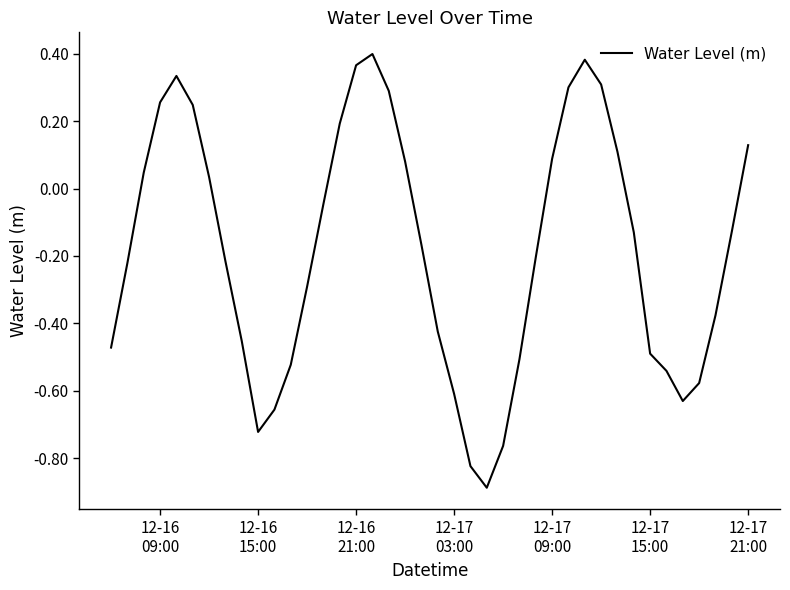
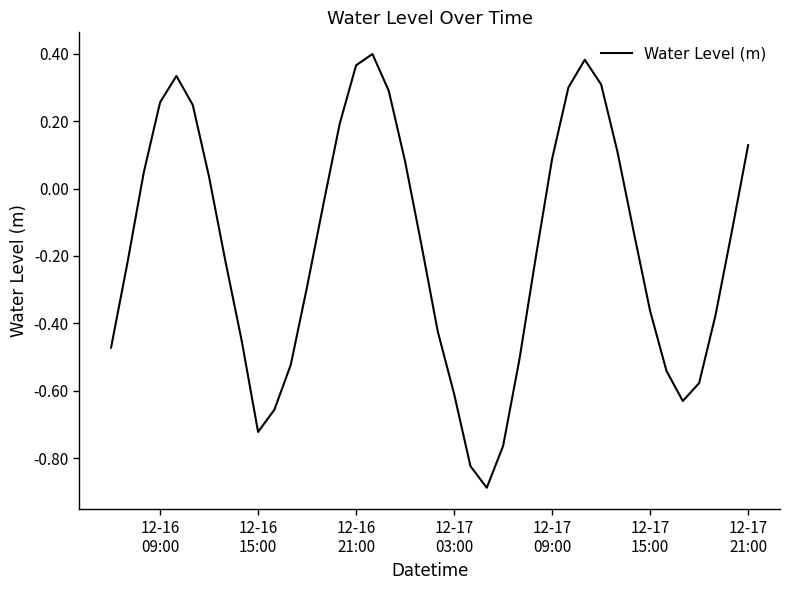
  {
    "12-16 09:00": 0.26,
    "12-16 15:00": -0.72,
    "12-16 21:00": 0.37,
    "12-17 03:00": -0.61,
    "12-17 09:00": 0.09,
-   "12-17 15:00": -0.49,
+   "12-17 15:00": -0.36,
    "12-17 21:00": 0.13
  }
